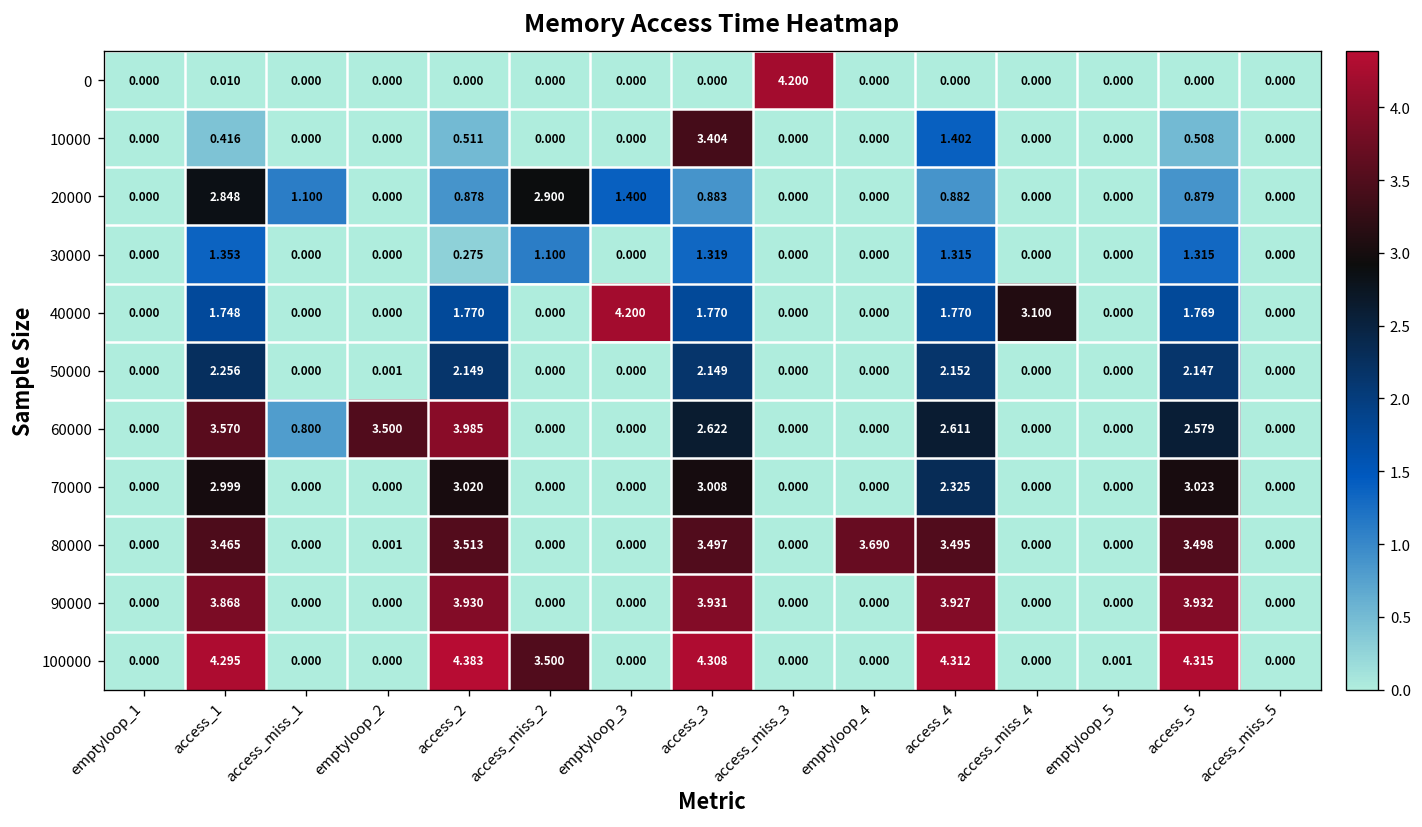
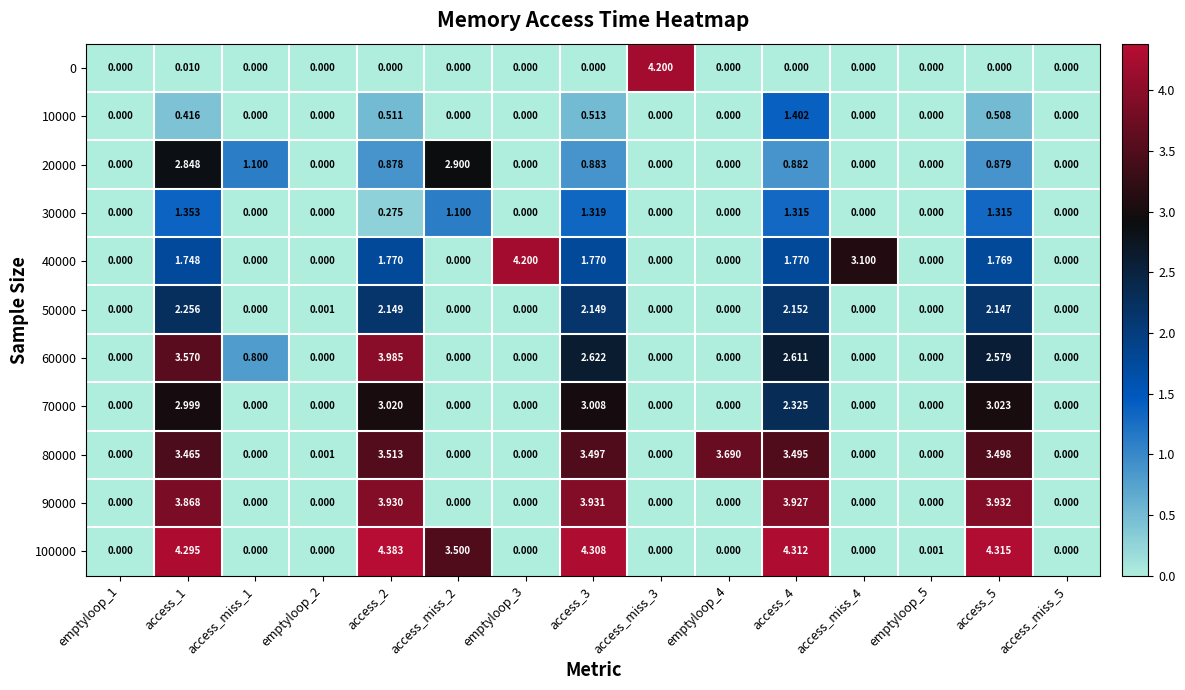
  {
    "0": {
      "emptyloop_1": 0.000,
      "access_1": 0.010,
      "access_miss_1": 0.000,
      "emptyloop_2": 0.000,
      "access_2": 0.000,
      "access_miss_2": 0.000,
      "emptyloop_3": 0.000,
      "access_3": 0.000,
      "access_miss_3": 4.200,
      "emptyloop_4": 0.000,
      "access_4": 0.000,
      "access_miss_4": 0.000,
      "emptyloop_5": 0.000,
      "access_5": 0.000,
      "access_miss_5": 0.000
    },
    "10000": {
      "emptyloop_1": 0.000,
      "access_1": 0.416,
      "access_miss_1": 0.000,
      "emptyloop_2": 0.000,
      "access_2": 0.511,
      "access_miss_2": 0.000,
      "emptyloop_3": 0.000,
-     "access_3": 3.404,
+     "access_3": 0.513,
      "access_miss_3": 0.000,
      "emptyloop_4": 0.000,
      "access_4": 1.402,
      "access_miss_4": 0.000,
      "emptyloop_5": 0.000,
      "access_5": 0.508,
      "access_miss_5": 0.000
    },
    "20000": {
      "emptyloop_1": 0.000,
      "access_1": 2.848,
      "access_miss_1": 1.100,
      "emptyloop_2": 0.000,
      "access_2": 0.878,
      "access_miss_2": 2.900,
-     "emptyloop_3": 1.400,
+     "emptyloop_3": 0.000,
      "access_3": 0.883,
      "access_miss_3": 0.000,
      "emptyloop_4": 0.000,
      "access_4": 0.882,
      "access_miss_4": 0.000,
      "emptyloop_5": 0.000,
      "access_5": 0.879,
      "access_miss_5": 0.000
    },
    "30000": {
      "emptyloop_1": 0.000,
      "access_1": 1.353,
      "access_miss_1": 0.000,
      "emptyloop_2": 0.000,
      "access_2": 0.275,
      "access_miss_2": 1.100,
      "emptyloop_3": 0.000,
      "access_3": 1.319,
      "access_miss_3": 0.000,
      "emptyloop_4": 0.000,
      "access_4": 1.315,
      "access_miss_4": 0.000,
      "emptyloop_5": 0.000,
      "access_5": 1.315,
      "access_miss_5": 0.000
    },
    "40000": {
      "emptyloop_1": 0.000,
      "access_1": 1.748,
      "access_miss_1": 0.000,
      "emptyloop_2": 0.000,
      "access_2": 1.770,
      "access_miss_2": 0.000,
      "emptyloop_3": 4.200,
      "access_3": 1.770,
      "access_miss_3": 0.000,
      "emptyloop_4": 0.000,
      "access_4": 1.770,
      "access_miss_4": 3.100,
      "emptyloop_5": 0.000,
      "access_5": 1.769,
      "access_miss_5": 0.000
    },
    "50000": {
      "emptyloop_1": 0.000,
      "access_1": 2.256,
      "access_miss_1": 0.000,
      "emptyloop_2": 0.001,
      "access_2": 2.149,
      "access_miss_2": 0.000,
      "emptyloop_3": 0.000,
      "access_3": 2.149,
      "access_miss_3": 0.000,
      "emptyloop_4": 0.000,
      "access_4": 2.152,
      "access_miss_4": 0.000,
      "emptyloop_5": 0.000,
      "access_5": 2.147,
      "access_miss_5": 0.000
    },
    "60000": {
      "emptyloop_1": 0.000,
      "access_1": 3.570,
      "access_miss_1": 0.800,
-     "emptyloop_2": 3.500,
+     "emptyloop_2": 0.000,
      "access_2": 3.985,
      "access_miss_2": 0.000,
      "emptyloop_3": 0.000,
      "access_3": 2.622,
      "access_miss_3": 0.000,
      "emptyloop_4": 0.000,
      "access_4": 2.611,
      "access_miss_4": 0.000,
      "emptyloop_5": 0.000,
      "access_5": 2.579,
      "access_miss_5": 0.000
    },
    "70000": {
      "emptyloop_1": 0.000,
      "access_1": 2.999,
      "access_miss_1": 0.000,
      "emptyloop_2": 0.000,
      "access_2": 3.020,
      "access_miss_2": 0.000,
      "emptyloop_3": 0.000,
      "access_3": 3.008,
      "access_miss_3": 0.000,
      "emptyloop_4": 0.000,
      "access_4": 2.325,
      "access_miss_4": 0.000,
      "emptyloop_5": 0.000,
      "access_5": 3.023,
      "access_miss_5": 0.000
    },
    "80000": {
      "emptyloop_1": 0.000,
      "access_1": 3.465,
      "access_miss_1": 0.000,
      "emptyloop_2": 0.001,
      "access_2": 3.513,
      "access_miss_2": 0.000,
      "emptyloop_3": 0.000,
      "access_3": 3.497,
      "access_miss_3": 0.000,
      "emptyloop_4": 3.690,
      "access_4": 3.495,
      "access_miss_4": 0.000,
      "emptyloop_5": 0.000,
      "access_5": 3.498,
      "access_miss_5": 0.000
    },
    "90000": {
      "emptyloop_1": 0.000,
      "access_1": 3.868,
      "access_miss_1": 0.000,
      "emptyloop_2": 0.000,
      "access_2": 3.930,
      "access_miss_2": 0.000,
      "emptyloop_3": 0.000,
      "access_3": 3.931,
      "access_miss_3": 0.000,
      "emptyloop_4": 0.000,
      "access_4": 3.927,
      "access_miss_4": 0.000,
      "emptyloop_5": 0.000,
      "access_5": 3.932,
      "access_miss_5": 0.000
    },
    "100000": {
      "emptyloop_1": 0.000,
      "access_1": 4.295,
      "access_miss_1": 0.000,
      "emptyloop_2": 0.000,
      "access_2": 4.383,
      "access_miss_2": 3.500,
      "emptyloop_3": 0.000,
      "access_3": 4.308,
      "access_miss_3": 0.000,
      "emptyloop_4": 0.000,
      "access_4": 4.312,
      "access_miss_4": 0.000,
      "emptyloop_5": 0.001,
      "access_5": 4.315,
      "access_miss_5": 0.000
    }
  }
